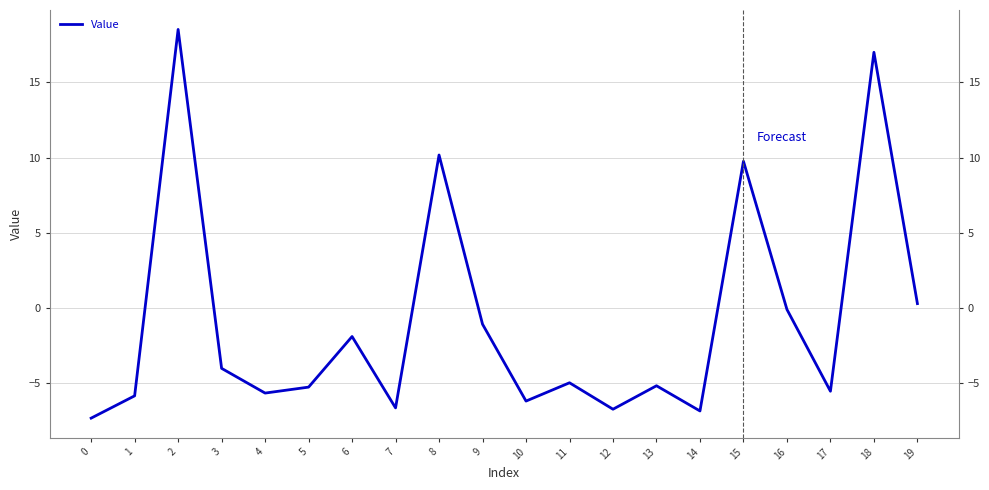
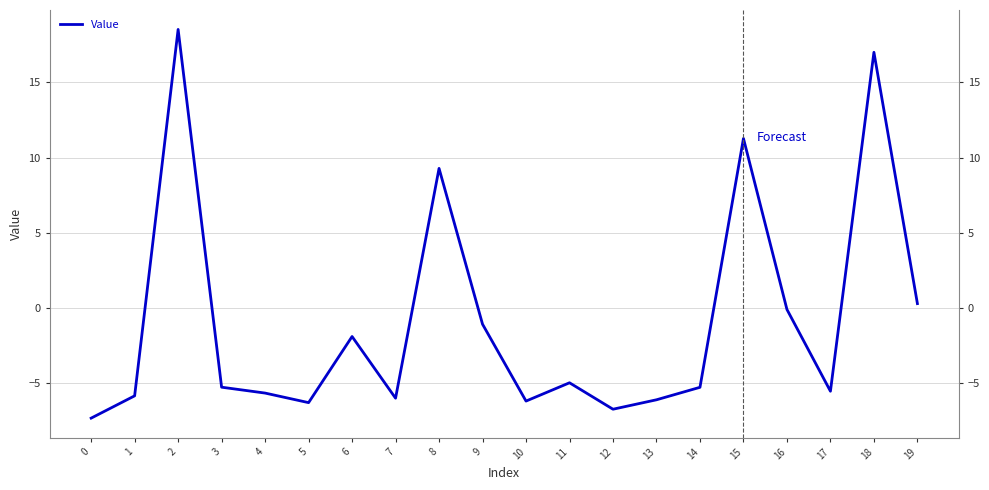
  {
    "0": -7.4,
    "1": -5.9,
    "2": 18.5,
-   "3": -4.0,
+   "3": -5.3,
    "4": -5.7,
-   "5": -5.3,
+   "5": -6.3,
    "6": -1.9,
-   "7": -6.7,
-   "8": 10.2,
+   "7": -6.0,
+   "8": 9.3,
    "9": -1.1,
    "10": -6.2,
    "11": -5.0,
    "12": -6.8,
-   "13": -5.2,
-   "14": -6.9,
-   "15": 9.8,
+   "13": -6.1,
+   "14": -5.3,
+   "15": 11.3,
    "16": -0.1,
    "17": -5.6,
    "18": 17.0,
    "19": 0.3
  }
